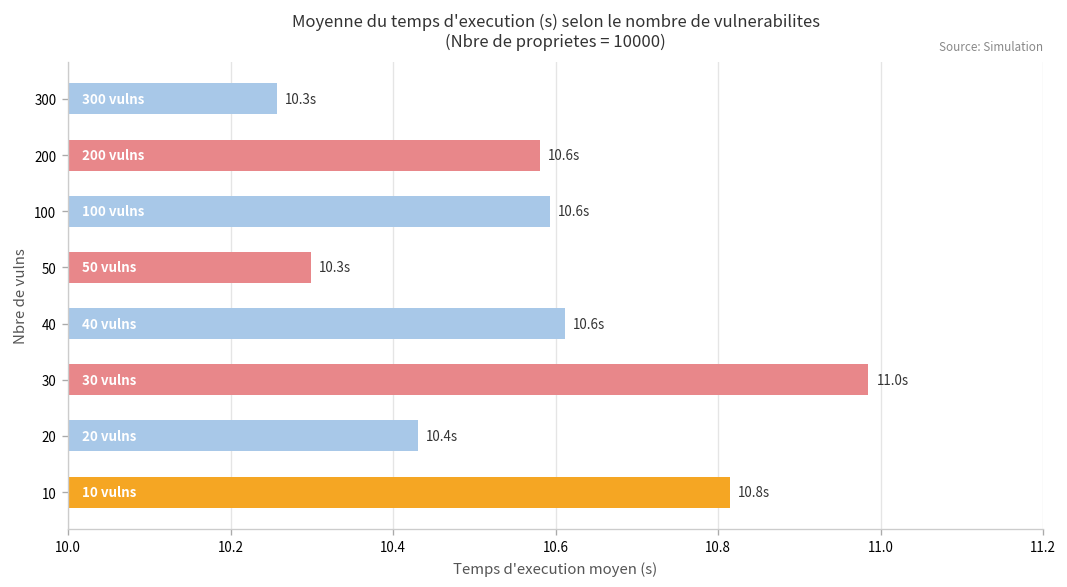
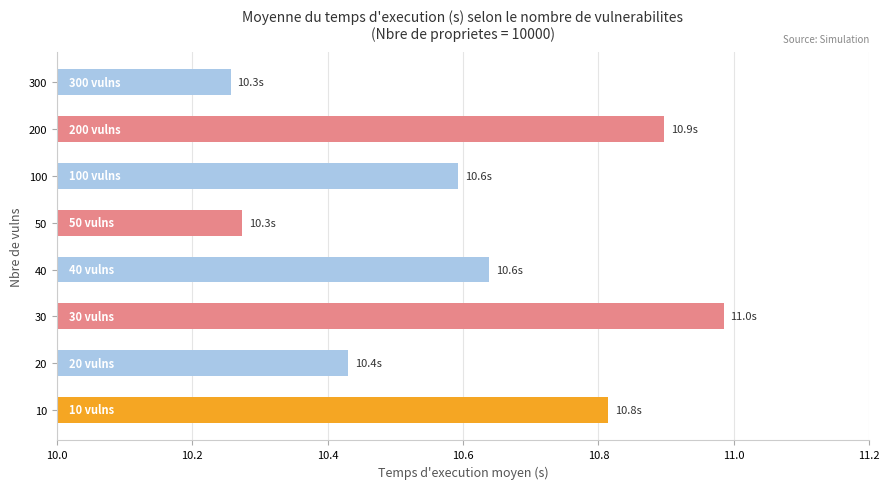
  {
    "300": "10.3s",
-   "200": "10.6s",
+   "200": "10.9s",
    "100": "10.6s",
-   "50": "10.30",
-   "40": "10.61",
+   "50": "10.27",
+   "40": "10.64",
    "30": "11.0s",
    "20": "10.4s",
    "10": "10.8s"
  }
